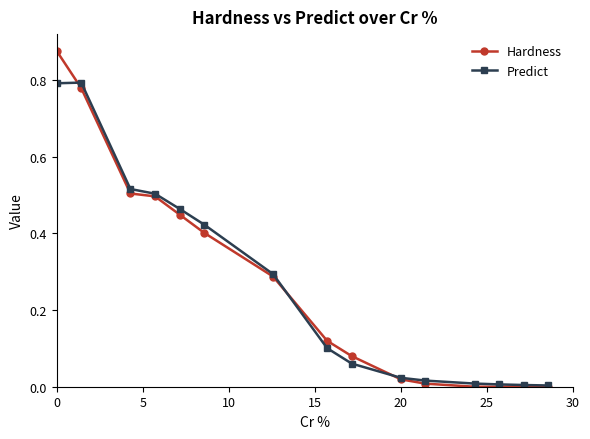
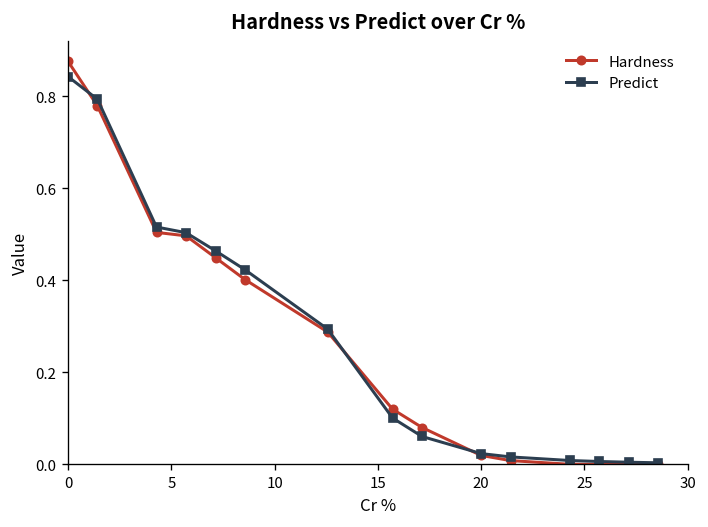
  {
    "Hardness": {
      "0": 0.88
    },
    "Predict": {
-     "0": 0.79
+     "0": 0.84
    }
  }
